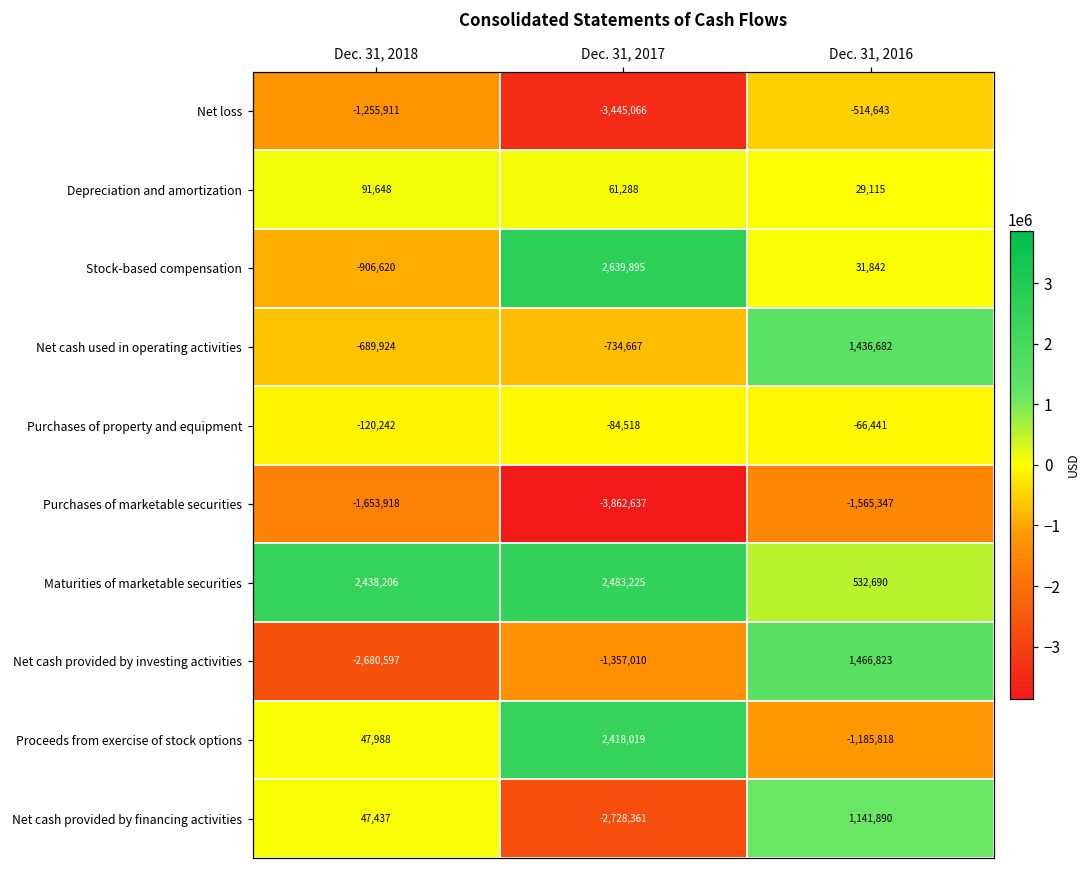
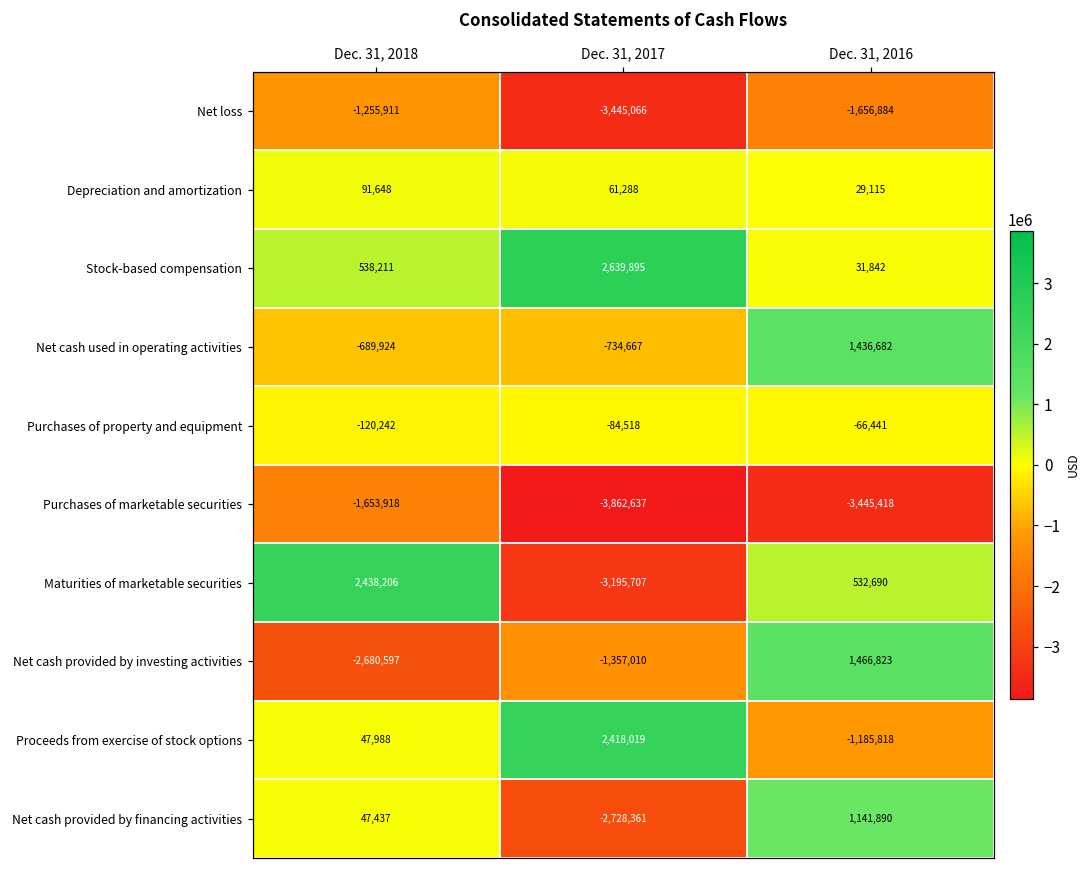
  {
    "Net loss": {
      "Dec. 31, 2018": "-1,255,911",
      "Dec. 31, 2017": "-3,445,066",
-     "Dec. 31, 2016": "-514,643"
+     "Dec. 31, 2016": "-1,656,884"
    },
    "Depreciation and amortization": {
      "Dec. 31, 2018": "91,648",
      "Dec. 31, 2017": "61,288",
      "Dec. 31, 2016": "29,115"
    },
    "Stock-based compensation": {
-     "Dec. 31, 2018": "-906,620",
+     "Dec. 31, 2018": "538,211",
      "Dec. 31, 2017": "2,639,895",
      "Dec. 31, 2016": "31,842"
    },
    "Net cash used in operating activities": {
      "Dec. 31, 2018": "-689,924",
      "Dec. 31, 2017": "-734,667",
      "Dec. 31, 2016": "1,436,682"
    },
    "Purchases of property and equipment": {
      "Dec. 31, 2018": "-120,242",
      "Dec. 31, 2017": "-84,518",
      "Dec. 31, 2016": "-66,441"
    },
    "Purchases of marketable securities": {
      "Dec. 31, 2018": "-1,653,918",
      "Dec. 31, 2017": "-3,862,637",
-     "Dec. 31, 2016": "-1,565,347"
+     "Dec. 31, 2016": "-3,445,418"
    },
    "Maturities of marketable securities": {
      "Dec. 31, 2018": "2,438,206",
-     "Dec. 31, 2017": "2,483,225",
+     "Dec. 31, 2017": "-3,195,707",
      "Dec. 31, 2016": "532,690"
    },
    "Net cash provided by investing activities": {
      "Dec. 31, 2018": "-2,680,597",
      "Dec. 31, 2017": "-1,357,010",
      "Dec. 31, 2016": "1,466,823"
    },
    "Proceeds from exercise of stock options": {
      "Dec. 31, 2018": "47,988",
      "Dec. 31, 2017": "2,418,019",
      "Dec. 31, 2016": "-1,185,818"
    },
    "Net cash provided by financing activities": {
      "Dec. 31, 2018": "47,437",
      "Dec. 31, 2017": "-2,728,361",
      "Dec. 31, 2016": "1,141,890"
    }
  }
